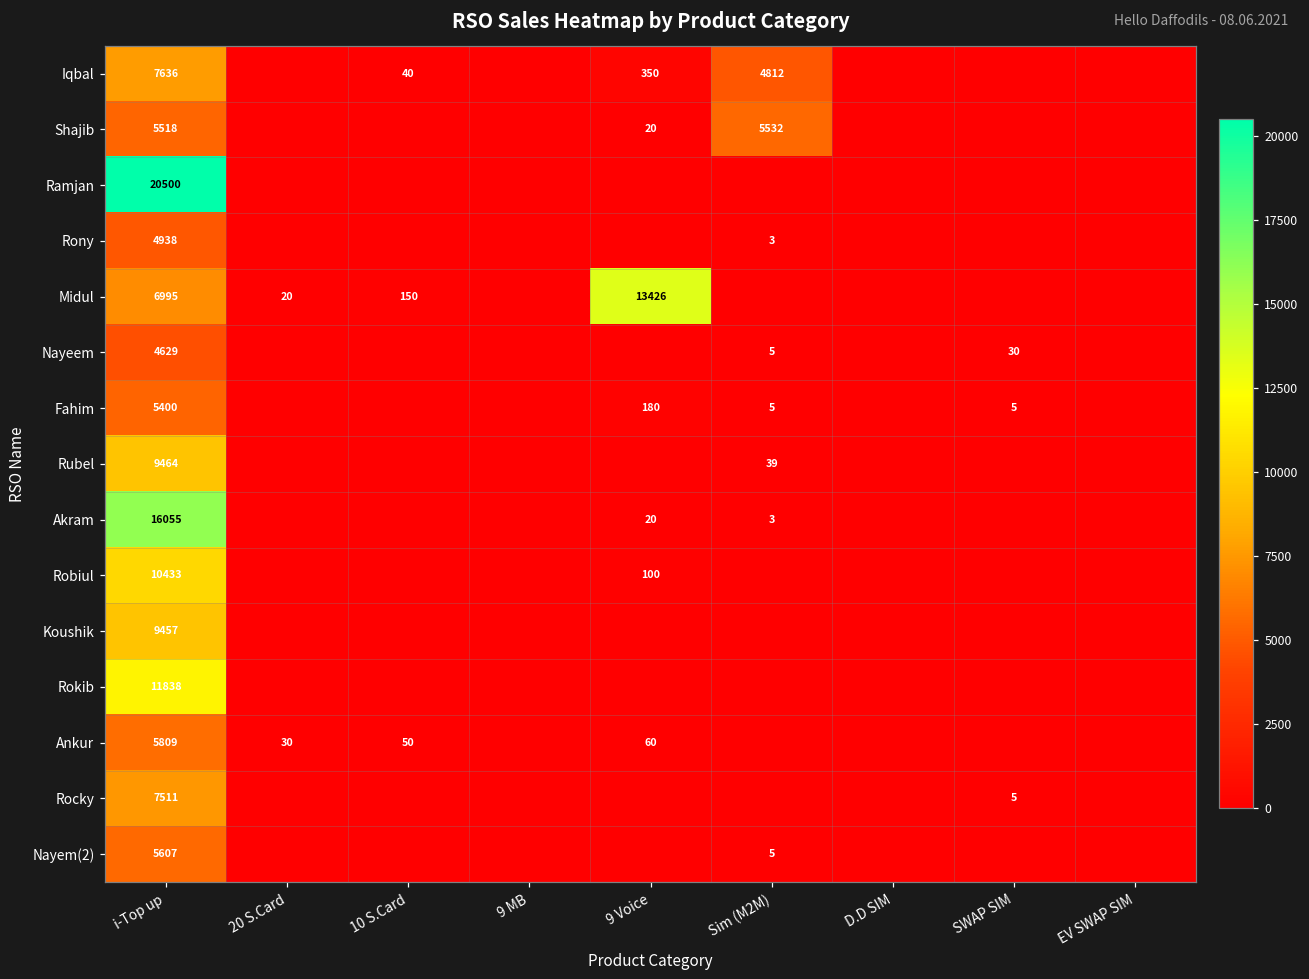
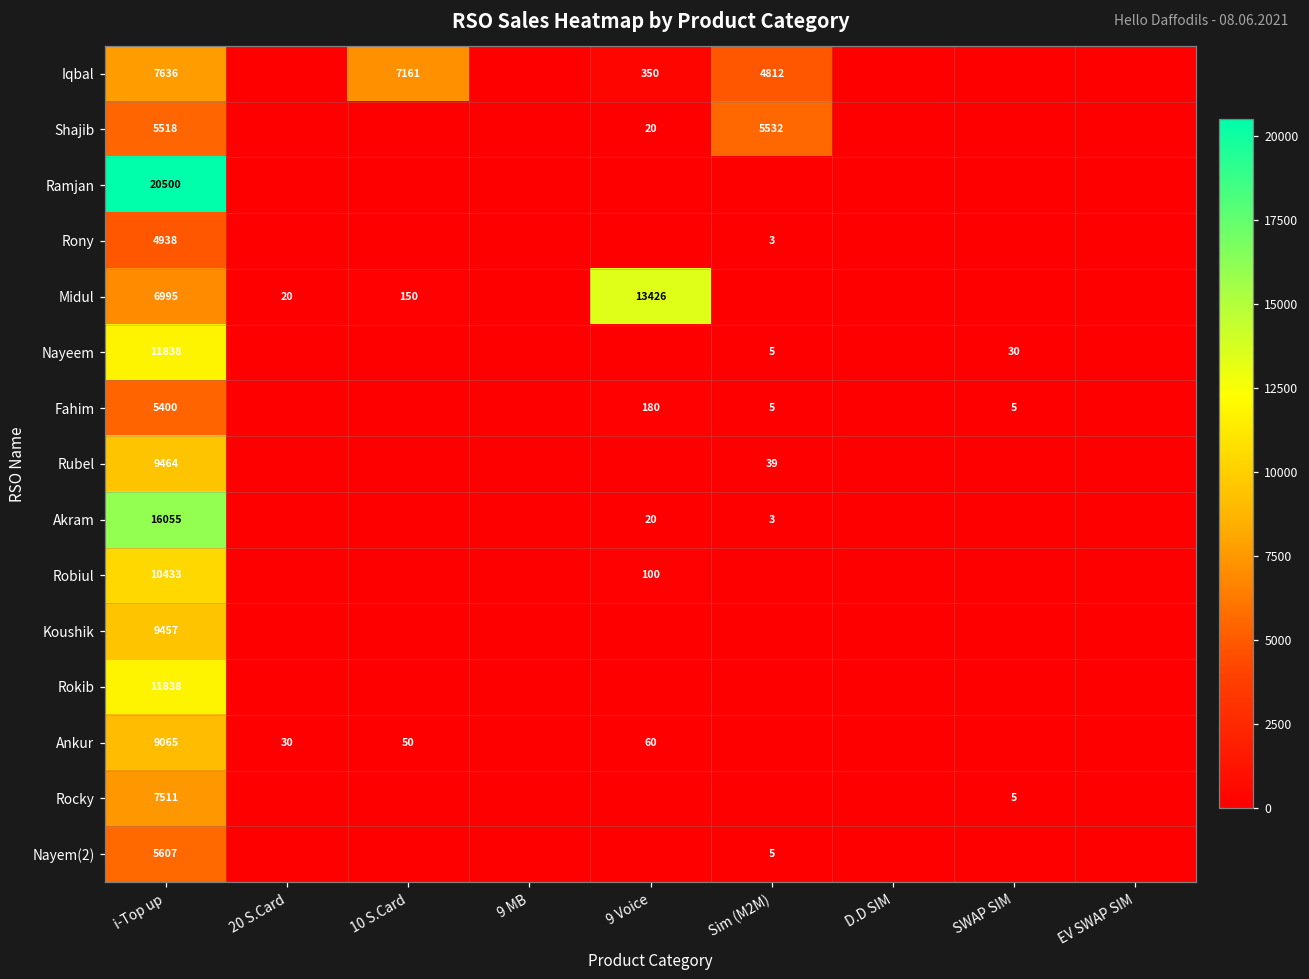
  {
    "Iqbal": {
      "i-Top up": 7636,
-     "10 S.Card": 40,
+     "10 S.Card": 7161,
      "9 Voice": 350,
      "Sim (M2M)": 4812
    },
    "Shajib": {
      "i-Top up": 5518,
      "9 Voice": 20,
      "Sim (M2M)": 5532
    },
    "Ramjan": {
      "i-Top up": 20500
    },
    "Rony": {
      "i-Top up": 4938,
      "Sim (M2M)": 3
    },
    "Midul": {
      "i-Top up": 6995,
      "20 S.Card": 20,
      "10 S.Card": 150,
      "9 Voice": 13426
    },
    "Nayeem": {
-     "i-Top up": 4629,
+     "i-Top up": 11838,
      "Sim (M2M)": 5,
      "SWAP SIM": 30
    },
    "Fahim": {
      "i-Top up": 5400,
      "9 Voice": 180,
      "Sim (M2M)": 5,
      "SWAP SIM": 5
    },
    "Rubel": {
      "i-Top up": 9464,
      "Sim (M2M)": 39
    },
    "Akram": {
      "i-Top up": 16055,
      "9 Voice": 20,
      "Sim (M2M)": 3
    },
    "Robiul": {
      "i-Top up": 10433,
      "9 Voice": 100
    },
    "Koushik": {
      "i-Top up": 9457
    },
    "Rokib": {
      "i-Top up": 11838
    },
    "Ankur": {
-     "i-Top up": 5809,
+     "i-Top up": 9065,
      "20 S.Card": 30,
      "10 S.Card": 50,
      "9 Voice": 60
    },
    "Rocky": {
      "i-Top up": 7511,
      "SWAP SIM": 5
    },
    "Nayem(2)": {
      "i-Top up": 5607,
      "Sim (M2M)": 5
    }
  }
